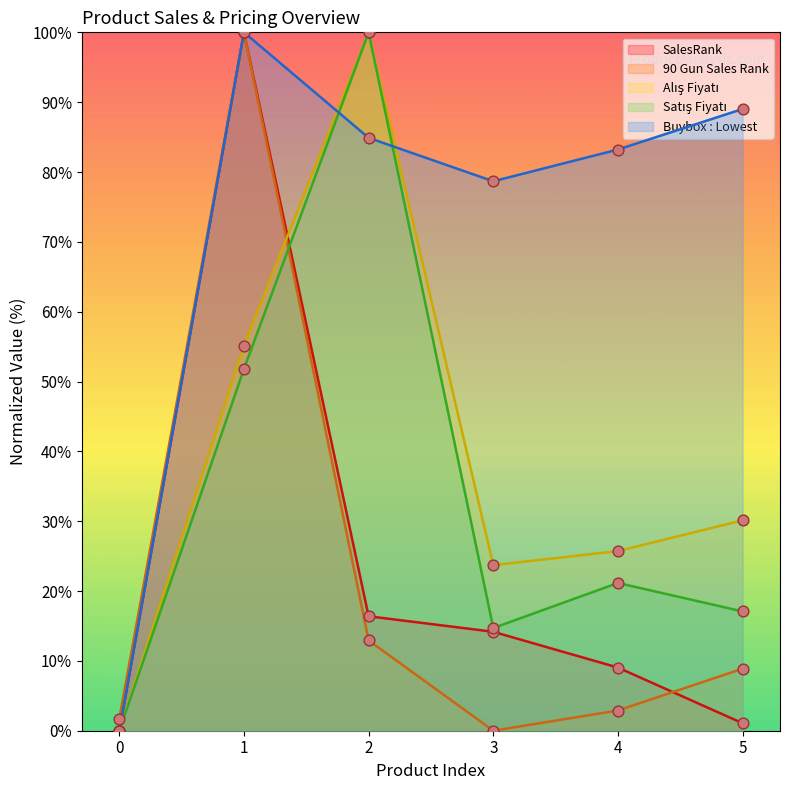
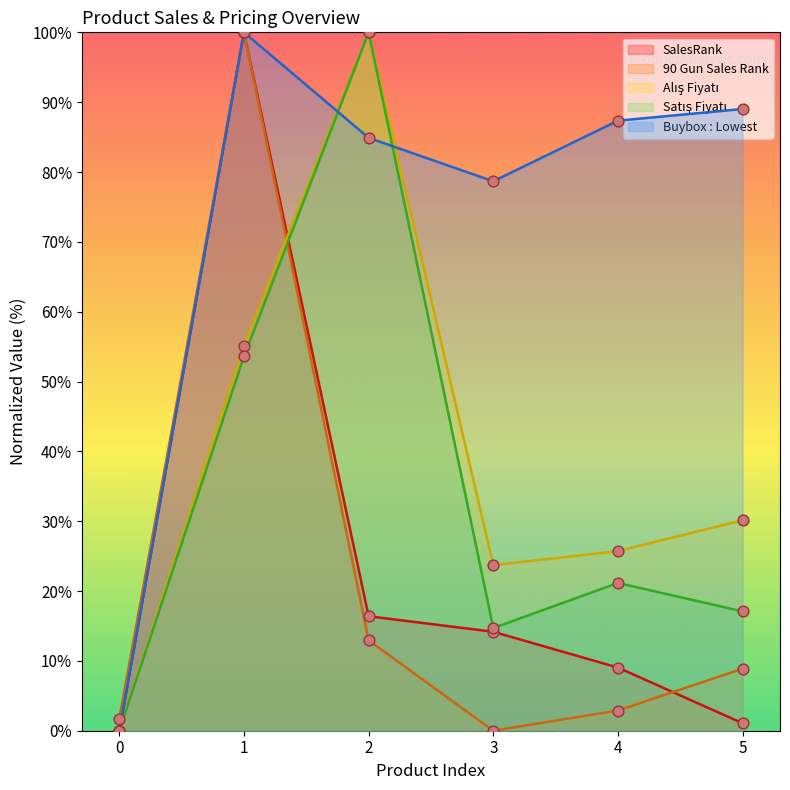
  {
    "Satış Fiyatı": {
-     "1": "52%",
+     "1": "54%",
      "3": "15%",
      "4": "21%",
      "5": "17%"
    },
    "Buybox : Lowest": {
      "2": "85%",
      "3": "79%",
-     "4": "83%"
+     "4": "87%"
    }
  }
